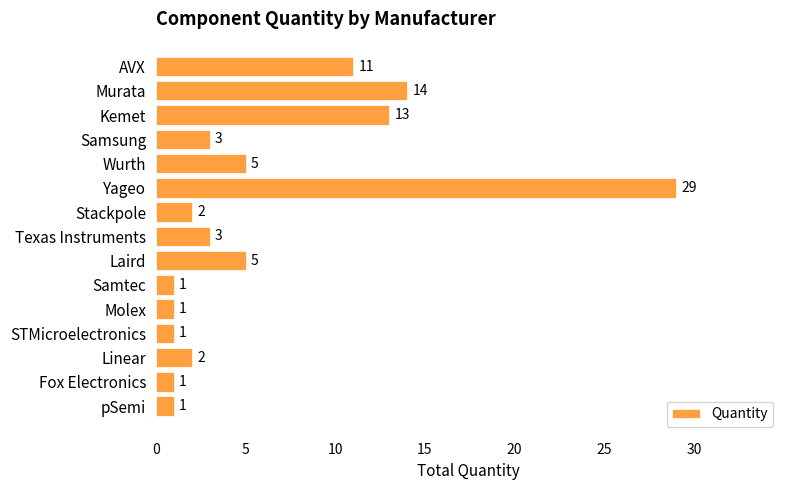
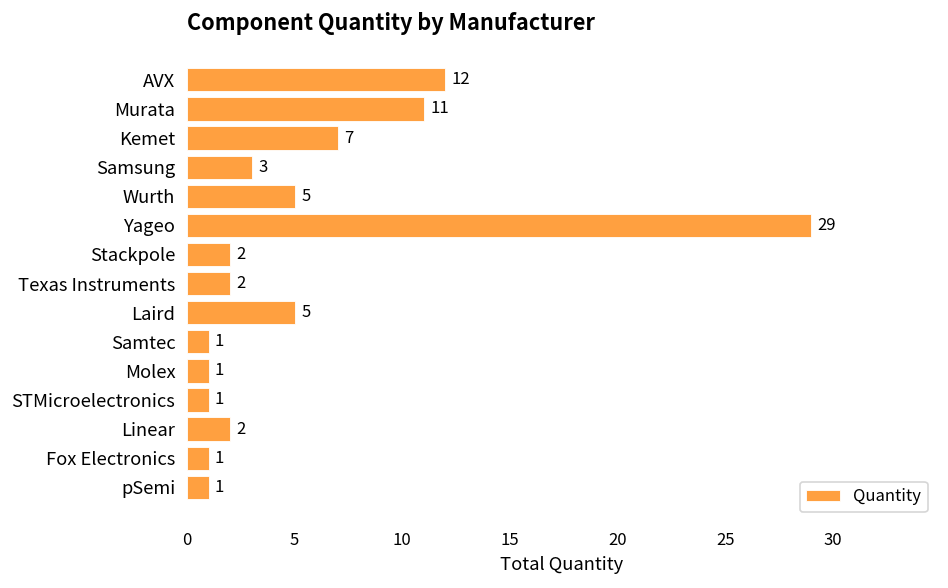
  {
-   "AVX": 11,
-   "Murata": 14,
-   "Kemet": 13,
+   "AVX": 12,
+   "Murata": 11,
+   "Kemet": 7,
    "Samsung": 3,
    "Wurth": 5,
    "Yageo": 29,
    "Stackpole": 2,
-   "Texas Instruments": 3,
+   "Texas Instruments": 2,
    "Laird": 5,
    "Samtec": 1,
    "Molex": 1,
    "STMicroelectronics": 1,
    "Linear": 2,
    "Fox Electronics": 1,
    "pSemi": 1
  }
